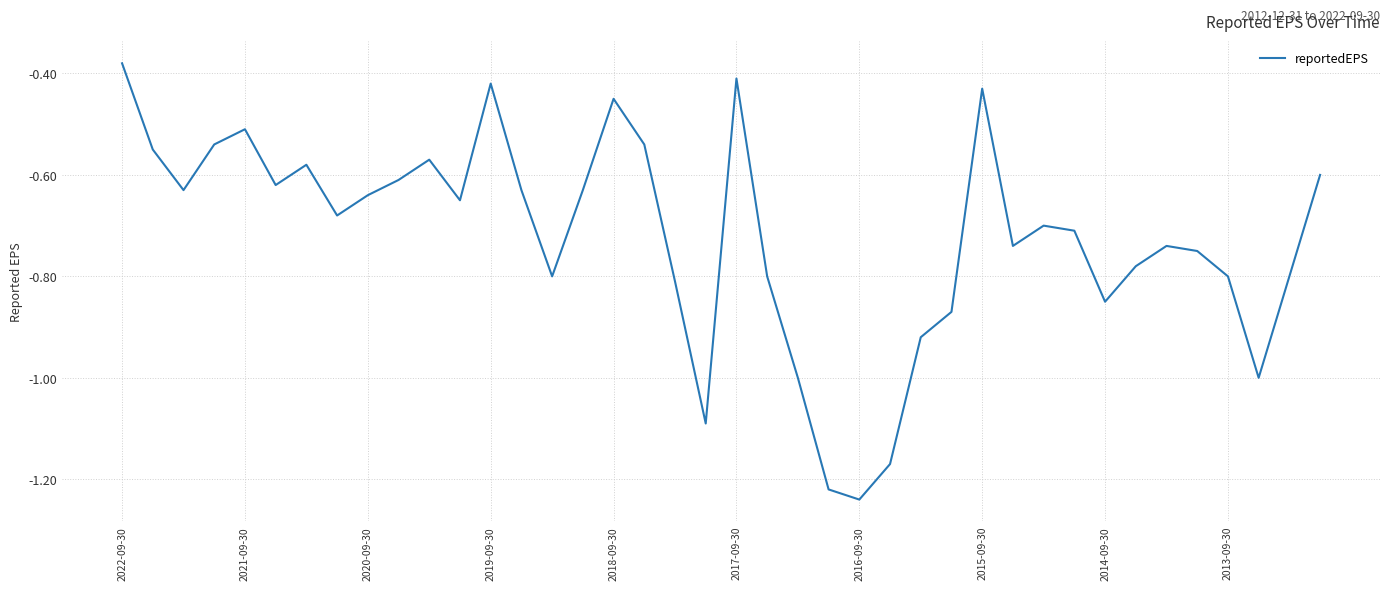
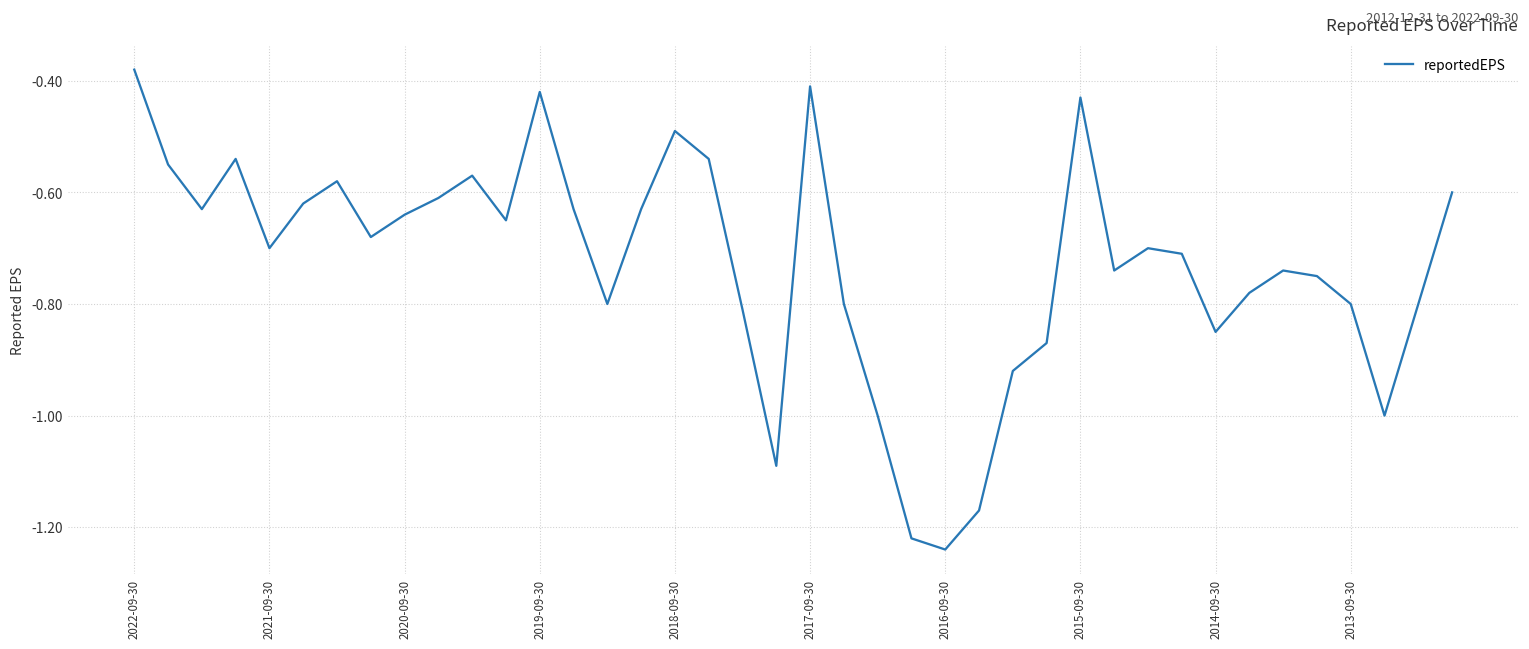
  {
    "2022-09-30": -0.38,
-   "2021-09-30": -0.51,
+   "2021-09-30": -0.70,
    "2020-09-30": -0.64,
    "2019-09-30": -0.42,
-   "2018-09-30": -0.45,
+   "2018-09-30": -0.49,
    "2017-09-30": -0.41,
    "2016-09-30": -1.24,
    "2015-09-30": -0.43,
    "2014-09-30": -0.85,
    "2013-09-30": -0.80
  }
